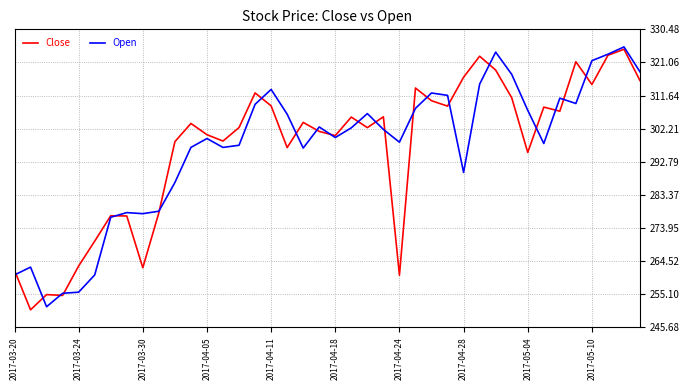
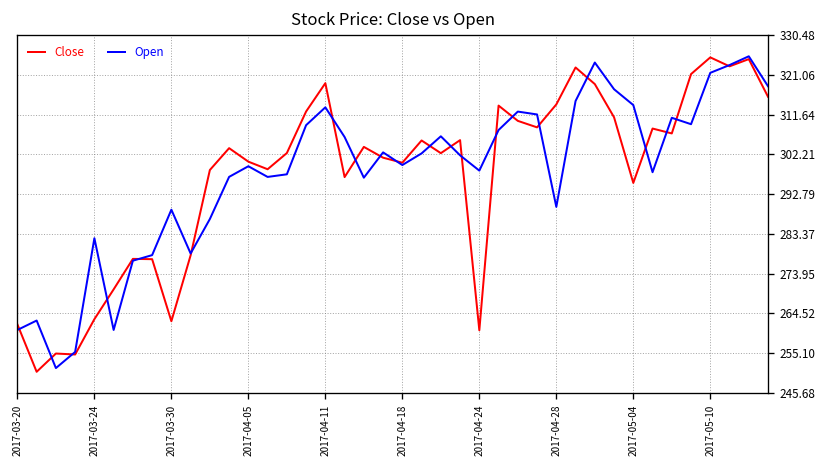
  {
    "Close": {
      "2017-03-20": 262,
      "2017-03-24": 263,
      "2017-03-30": 263,
      "2017-04-05": 301,
-     "2017-04-11": 309,
+     "2017-04-11": 319,
      "2017-04-24": 261,
-     "2017-04-28": 317,
+     "2017-04-28": 314,
      "2017-05-04": 295,
-     "2017-05-10": 315
+     "2017-05-10": 325
    },
    "Open": {
      "2017-03-20": 261,
-     "2017-03-24": 256,
-     "2017-03-30": 278,
+     "2017-03-24": 282,
+     "2017-03-30": 289,
      "2017-04-05": 299,
      "2017-04-11": 313,
      "2017-04-24": 298,
      "2017-04-28": 290,
-     "2017-05-04": 307,
+     "2017-05-04": 314,
      "2017-05-10": 322
    }
  }
